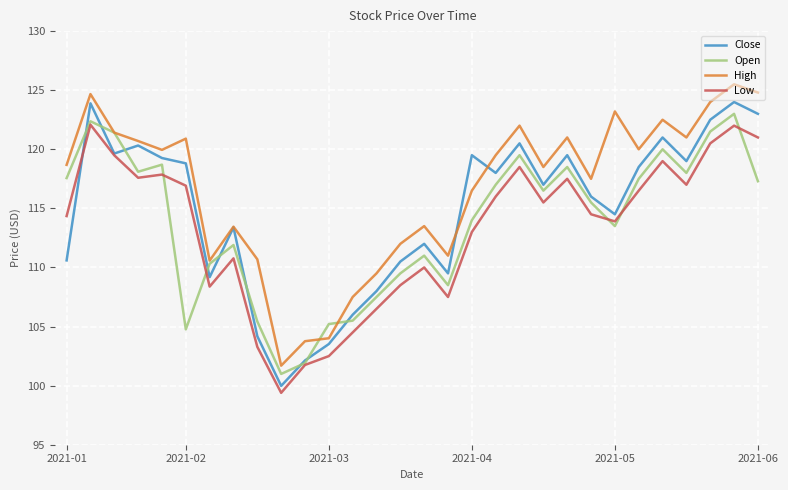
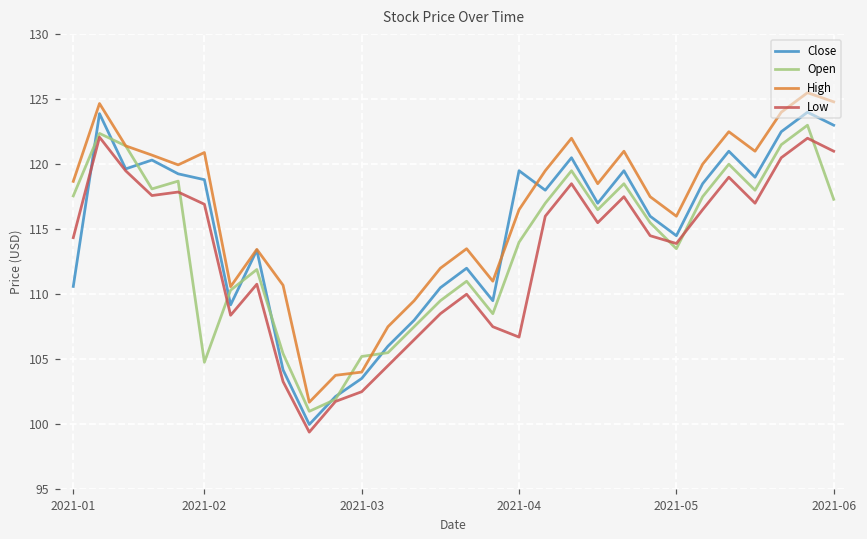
  {
    "Close": {
      "2021-01": 110.6,
      "2021-02": 118.8,
      "2021-03": 103.5,
      "2021-04": 119.5,
      "2021-05": 114.5,
      "2021-06": 123.0
    },
    "Open": {
      "2021-01": 117.6,
      "2021-02": 104.8,
      "2021-03": 105.2,
      "2021-04": 114.0,
      "2021-05": 113.5,
      "2021-06": 117.3
    },
    "High": {
      "2021-01": 118.7,
      "2021-02": 120.9,
      "2021-03": 104.0,
      "2021-04": 116.5,
-     "2021-05": 123.2
+     "2021-05": 116.0
    },
    "Low": {
      "2021-01": 114.3,
      "2021-02": 116.9,
      "2021-03": 102.5,
-     "2021-04": 113.0,
+     "2021-04": 106.7,
      "2021-05": 113.9,
      "2021-06": 121.0
    }
  }
